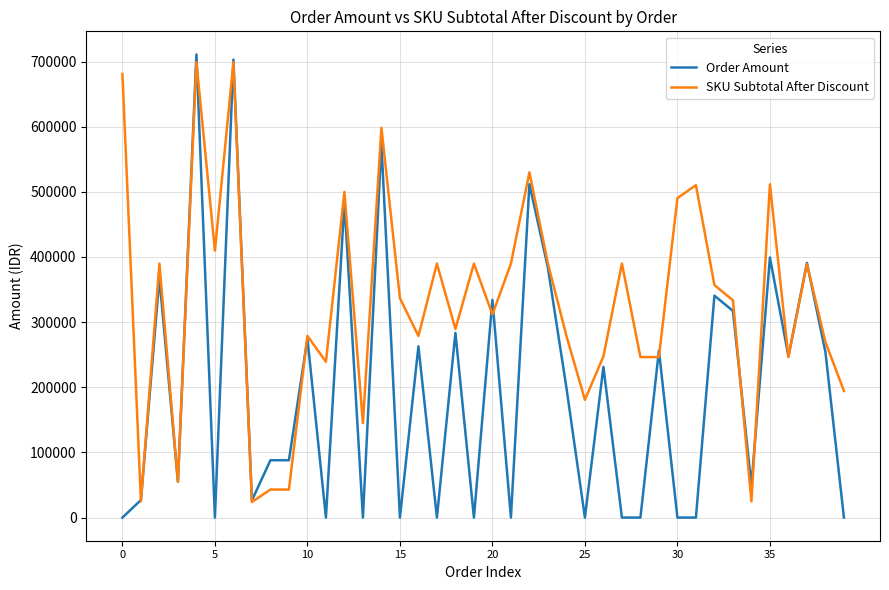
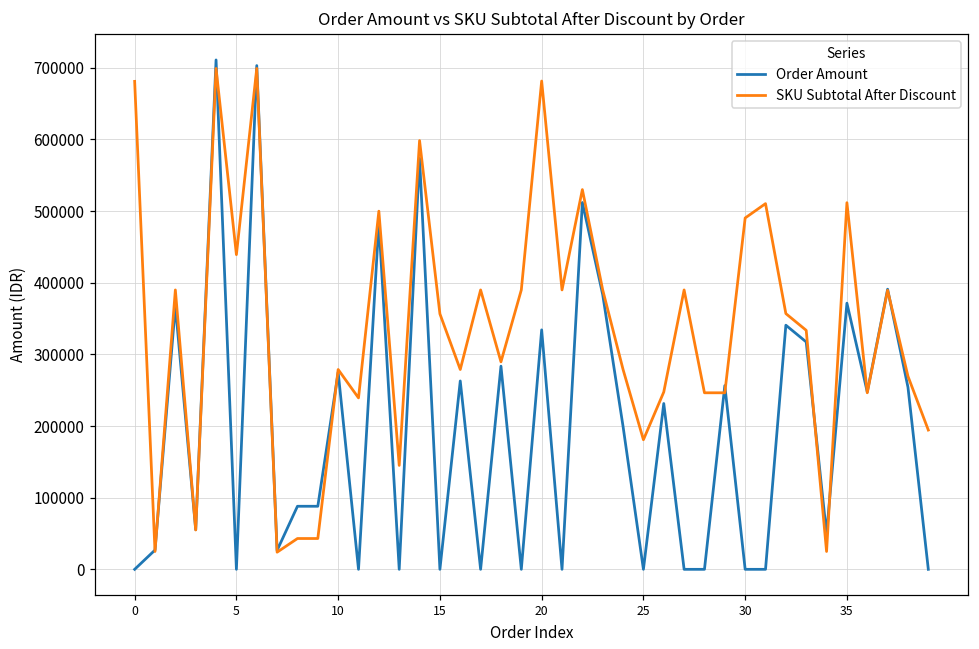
  {
    "Order Amount": {
      "0": 0,
      "5": 0,
      "15": 0,
      "20": 330000,
      "25": 0,
      "30": 0,
-     "35": 400000
+     "35": 370000
    },
    "SKU Subtotal After Discount": {
      "0": 680000,
-     "5": 410000,
-     "15": 340000,
-     "20": 310000,
+     "5": 440000,
+     "15": 360000,
+     "20": 680000,
      "25": 180000,
      "30": 490000,
      "35": 510000
    }
  }
